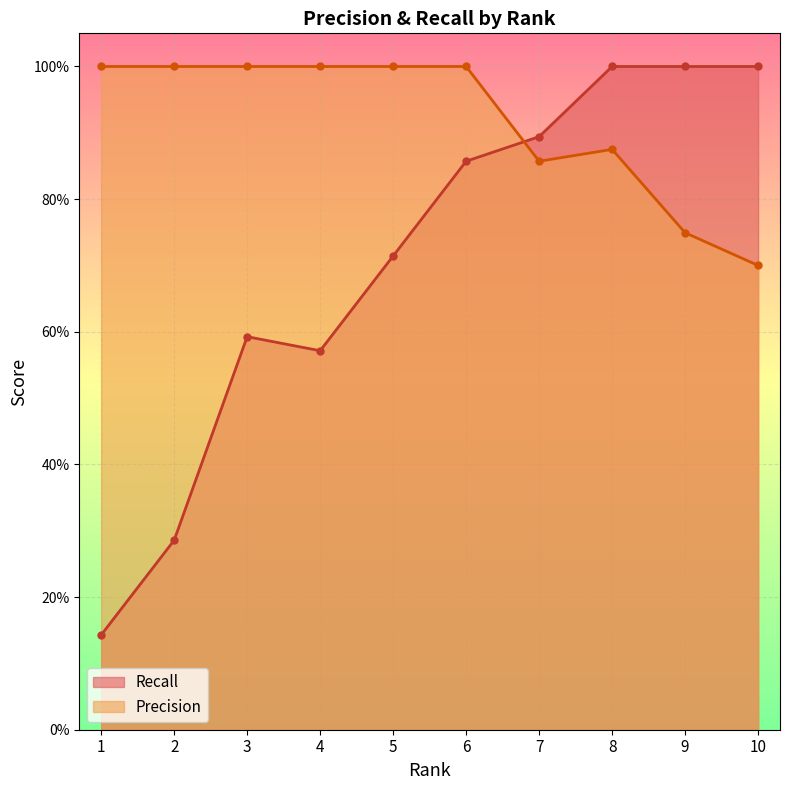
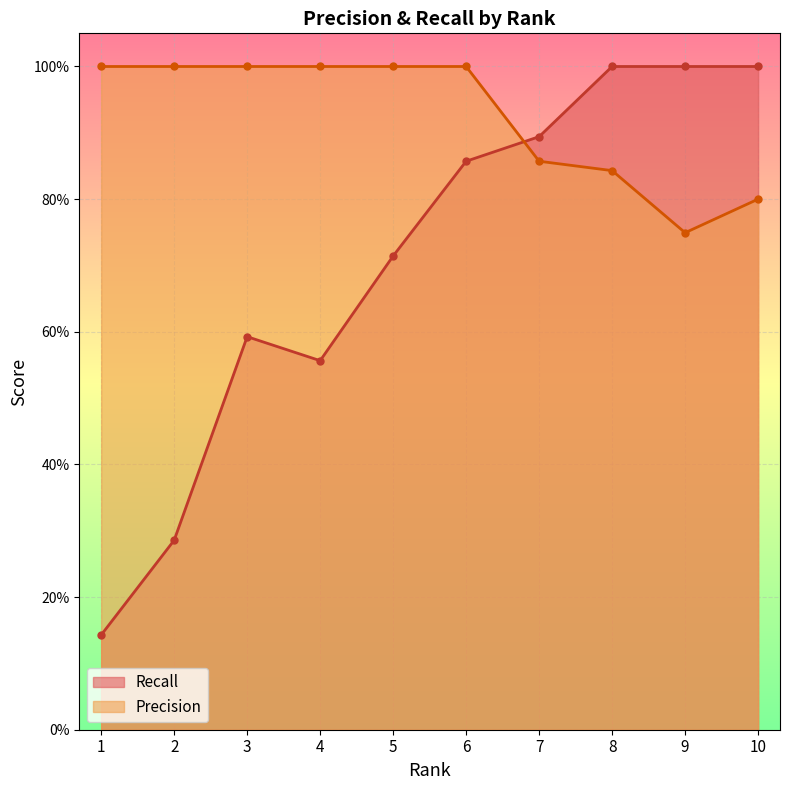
  {
    "Recall": {
      "1": "14%",
      "2": "29%",
      "3": "59%",
-     "4": "57%",
+     "4": "56%",
      "5": "71%",
      "6": "86%",
      "7": "89%",
      "8": "100%",
      "9": "100%",
      "10": "100%"
    },
    "Precision": {
      "1": "100%",
      "2": "100%",
      "3": "100%",
      "4": "100%",
      "5": "100%",
      "6": "100%",
      "7": "86%",
-     "8": "88%",
+     "8": "84%",
      "9": "75%",
-     "10": "70%"
+     "10": "80%"
    }
  }
